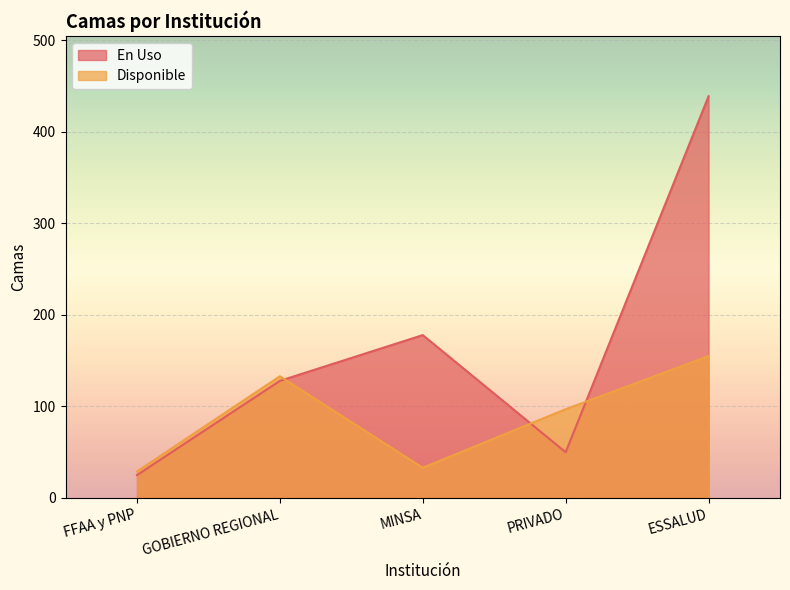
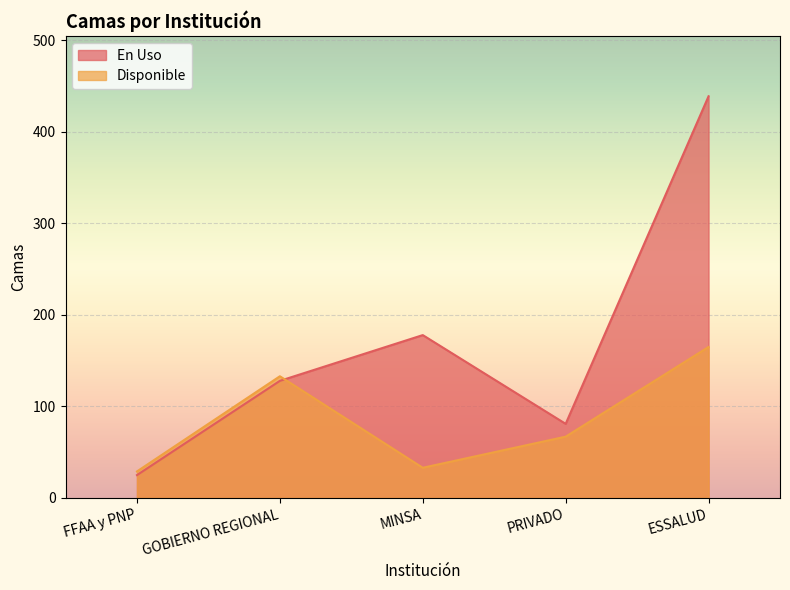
  {
    "En Uso": {
      "FFAA y PNP": 30,
      "GOBIERNO REGIONAL": 130,
      "MINSA": 180,
-     "PRIVADO": 50,
+     "PRIVADO": 80,
      "ESSALUD": 440
    },
    "Disponible": {
      "FFAA y PNP": 30,
      "GOBIERNO REGIONAL": 130,
      "MINSA": 30,
-     "PRIVADO": 100,
-     "ESSALUD": 160
+     "PRIVADO": 70,
+     "ESSALUD": 170
    }
  }
